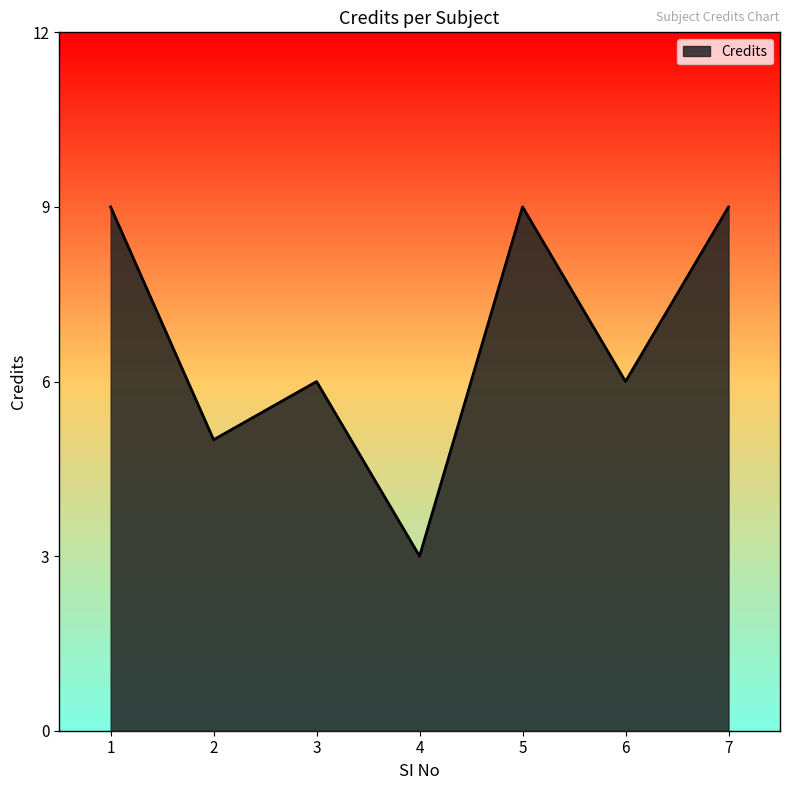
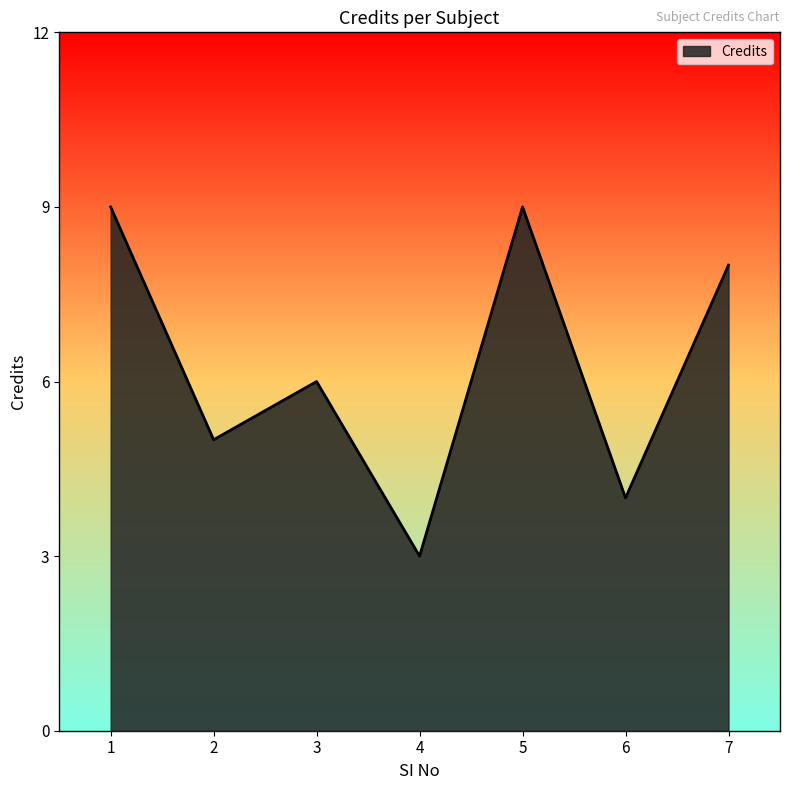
  {
    "1": 9,
    "2": 5,
    "3": 6,
    "4": 3,
    "5": 9,
-   "6": 6,
-   "7": 9
+   "6": 4,
+   "7": 8
  }
